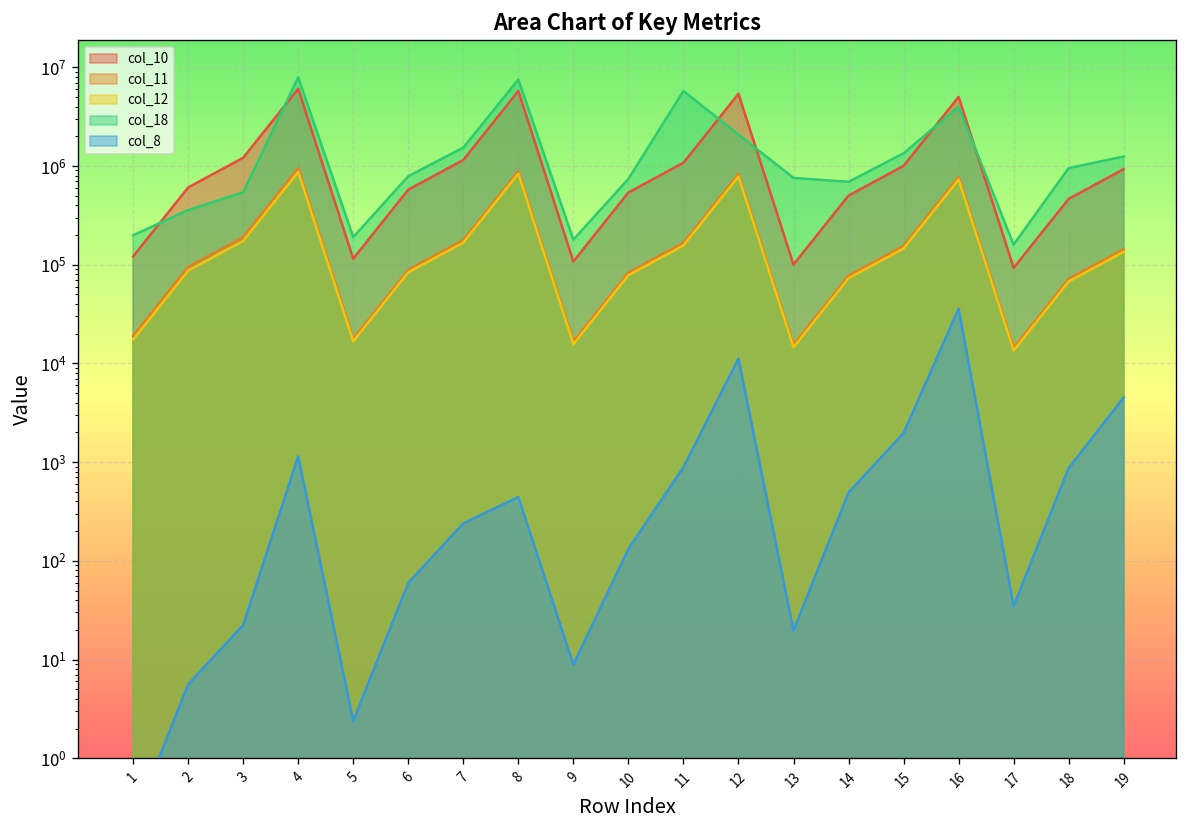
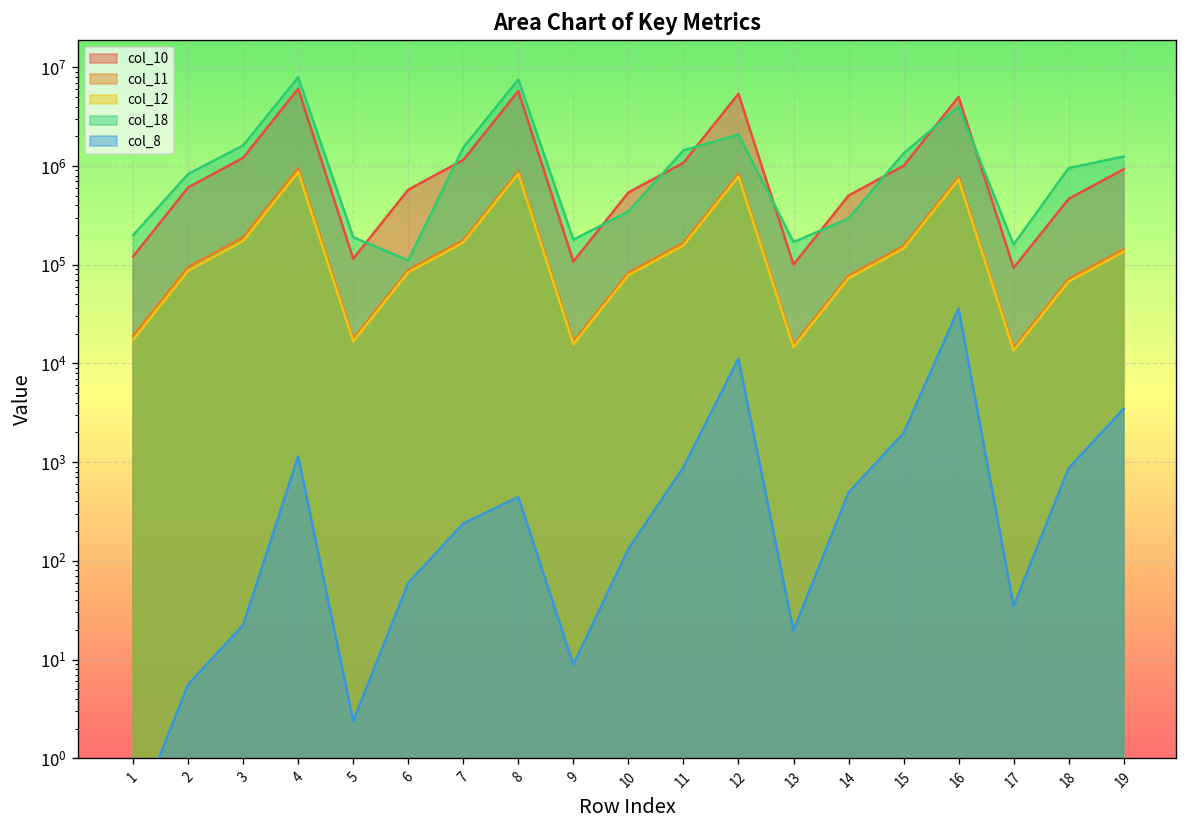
  {
    "col_18": {
      "1": 200000,
-     "2": 400000,
-     "3": 500000,
+     "2": 800000,
+     "3": 1600000,
      "4": 8000000,
      "5": 190000,
-     "6": 800000,
+     "6": 110000,
      "7": 1500000,
      "8": 8000000,
      "9": 180000,
-     "10": 700000,
-     "11": 6000000,
+     "10": 350000,
+     "11": 1400000,
      "12": 2100000,
-     "13": 800000,
-     "14": 700000,
+     "13": 170000,
+     "14": 290000,
      "15": 1300000,
      "16": 4000000,
      "17": 160000,
      "18": 1000000,
      "19": 1200000
    },
    "col_8": {
      "2": 6,
      "3": 22,
      "4": 1100,
      "5": 2.4,
      "6": 60,
      "7": 240,
      "8": 400,
      "9": 9,
      "10": 130,
      "11": 900,
      "12": 11000,
      "13": 20,
      "14": 500,
      "15": 2000,
      "16": 40000,
      "17": 35,
      "18": 900,
-     "19": 5000
+     "19": 3500
    }
  }
